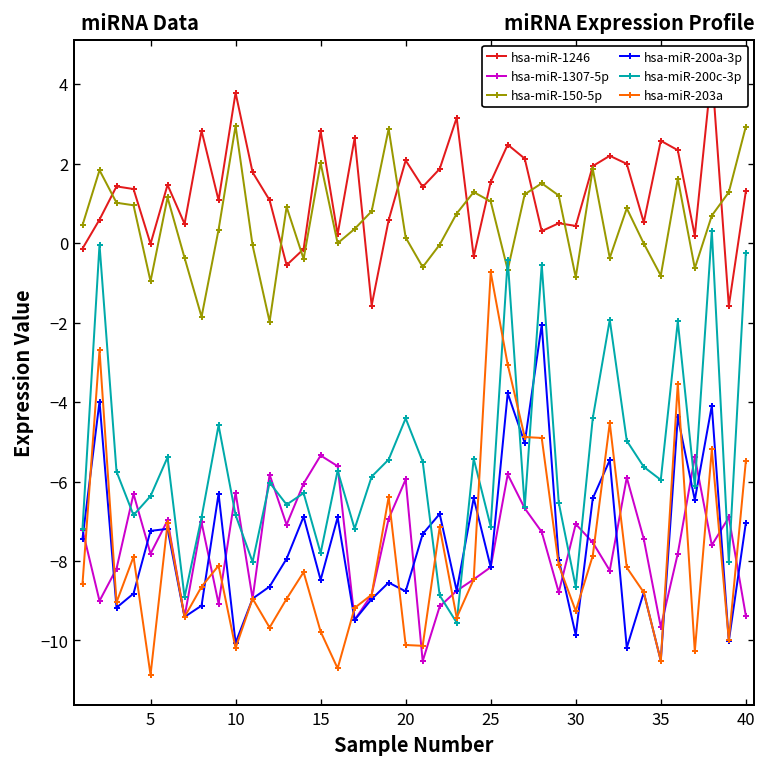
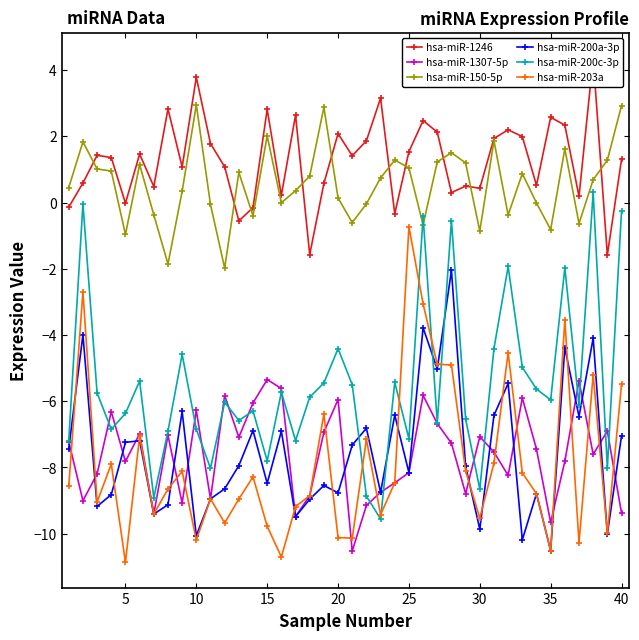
  {
    "hsa-miR-1246": {
      "5": 0.0,
      "10": 3.8,
      "15": 2.8,
      "20": 2.1,
      "25": 1.5,
      "30": 0.4,
      "35": 2.6,
      "40": 1.3
    },
    "hsa-miR-1307-5p": {
      "5": -7.8,
      "10": -6.3,
      "15": -5.3,
      "20": -5.9,
      "30": -7.1,
      "35": -9.7,
      "40": -9.4
    },
    "hsa-miR-150-5p": {
      "5": -1.0,
      "10": 2.9,
      "15": 2.0,
      "20": 0.1,
      "25": 1.0,
      "30": -0.9,
      "35": -0.8,
      "40": 2.9
    },
    "hsa-miR-200a-3p": {
      "5": -7.2,
      "10": -10.1,
      "15": -8.5,
      "20": -8.8,
      "30": -9.9,
      "40": -7.0
    },
    "hsa-miR-200c-3p": {
      "5": -6.4,
      "10": -6.8,
      "15": -7.8,
      "20": -4.4,
      "25": -7.1,
      "30": -8.7,
      "35": -6.0,
      "40": -0.3
    },
    "hsa-miR-203a": {
      "5": -10.9,
      "10": -10.2,
      "15": -9.8,
      "20": -10.1,
      "25": -0.7,
-     "30": -9.3,
+     "30": -9.5,
      "40": -5.5
    }
  }
